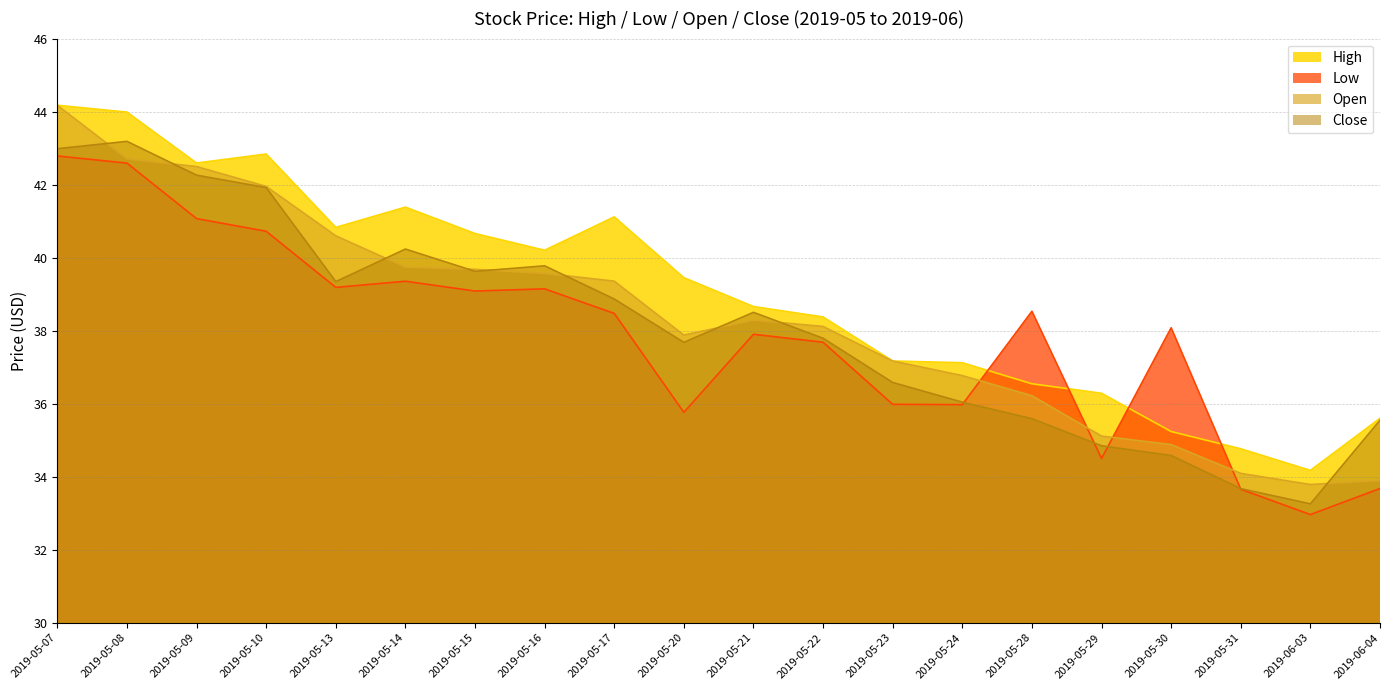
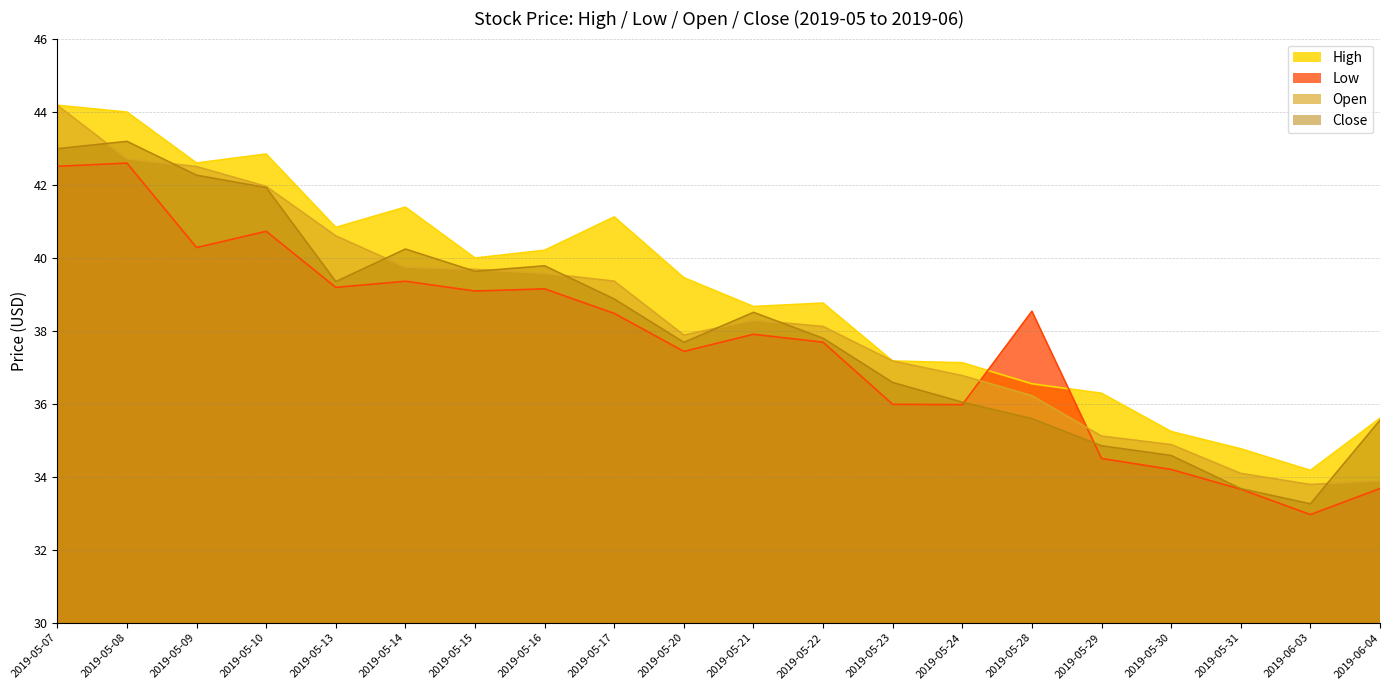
  {
    "High": {
      "2019-05-08": 44.0,
      "2019-05-09": 42.6,
      "2019-05-10": 42.8,
      "2019-05-13": 40.8,
      "2019-05-14": 41.4,
-     "2019-05-15": 40.7,
+     "2019-05-15": 40.0,
      "2019-05-16": 40.2,
      "2019-05-17": 41.1,
      "2019-05-20": 39.5,
      "2019-05-21": 38.7,
-     "2019-05-22": 38.4,
+     "2019-05-22": 38.8,
      "2019-05-24": 37.1,
      "2019-05-28": 36.5,
      "2019-05-29": 36.3,
      "2019-05-30": 35.2,
      "2019-05-31": 34.8,
      "2019-06-03": 34.2
    },
    "Low": {
-     "2019-05-07": 42.8,
+     "2019-05-07": 42.5,
      "2019-05-08": 42.6,
-     "2019-05-09": 41.1,
+     "2019-05-09": 40.3,
      "2019-05-10": 40.7,
      "2019-05-13": 39.2,
      "2019-05-14": 39.4,
      "2019-05-15": 39.1,
      "2019-05-16": 39.1,
      "2019-05-17": 38.5,
-     "2019-05-20": 35.8,
+     "2019-05-20": 37.4,
      "2019-05-21": 37.9,
      "2019-05-22": 37.7,
      "2019-05-23": 36.0,
      "2019-05-28": 38.5,
      "2019-05-29": 34.5,
-     "2019-05-30": 38.1,
+     "2019-05-30": 34.2,
      "2019-06-03": 33.0,
      "2019-06-04": 33.7
    }
  }
